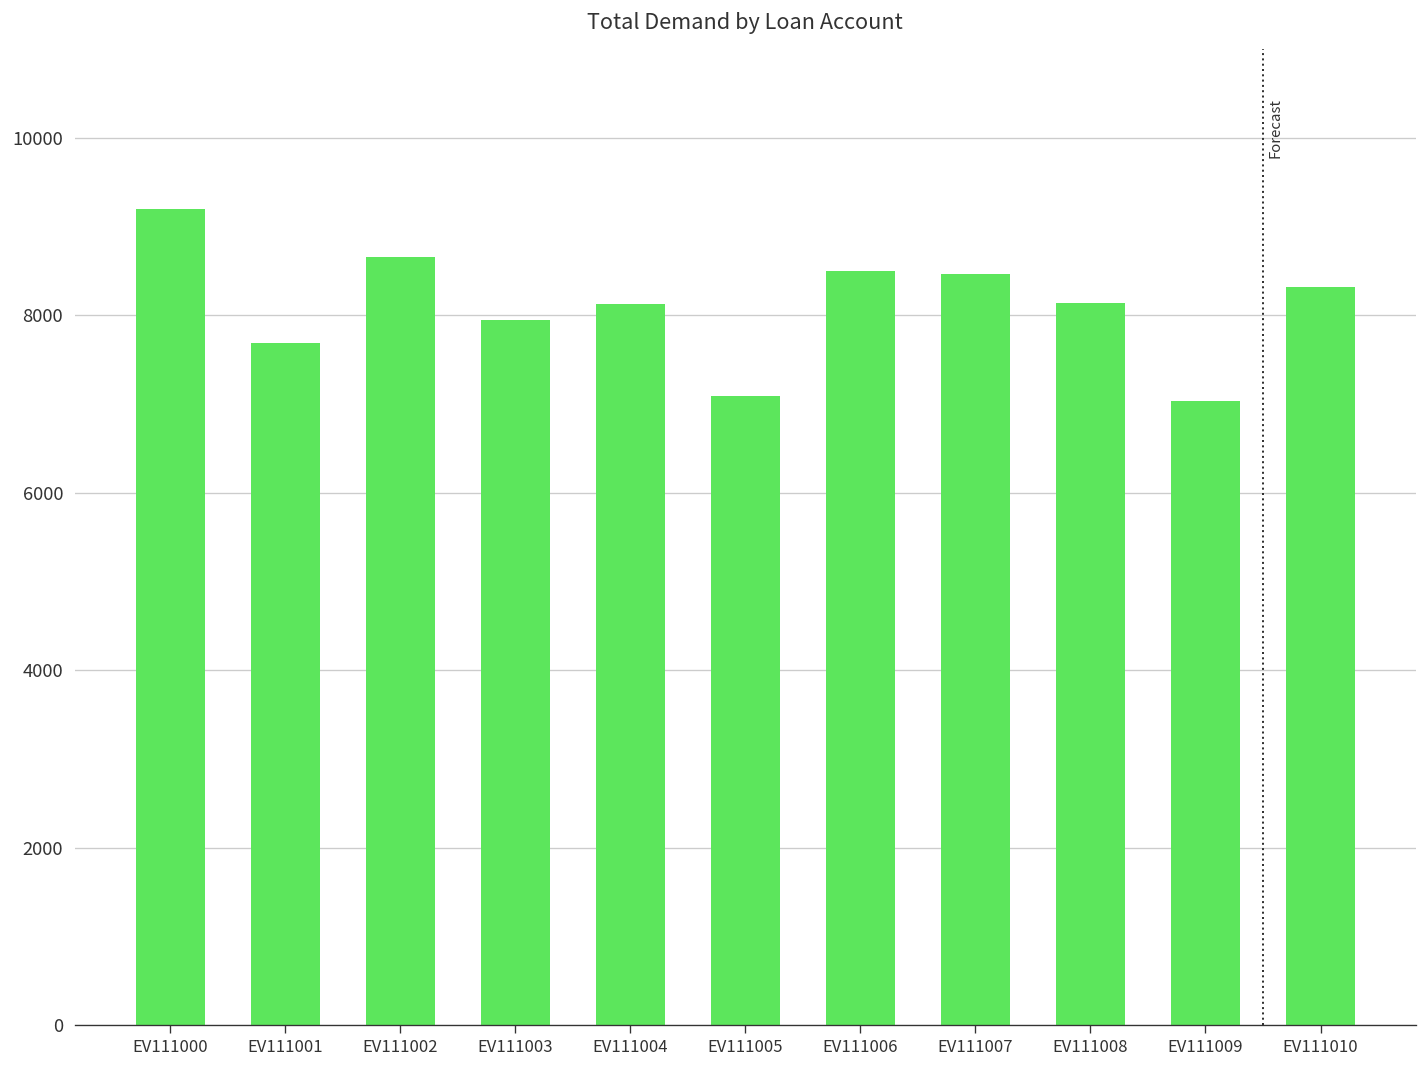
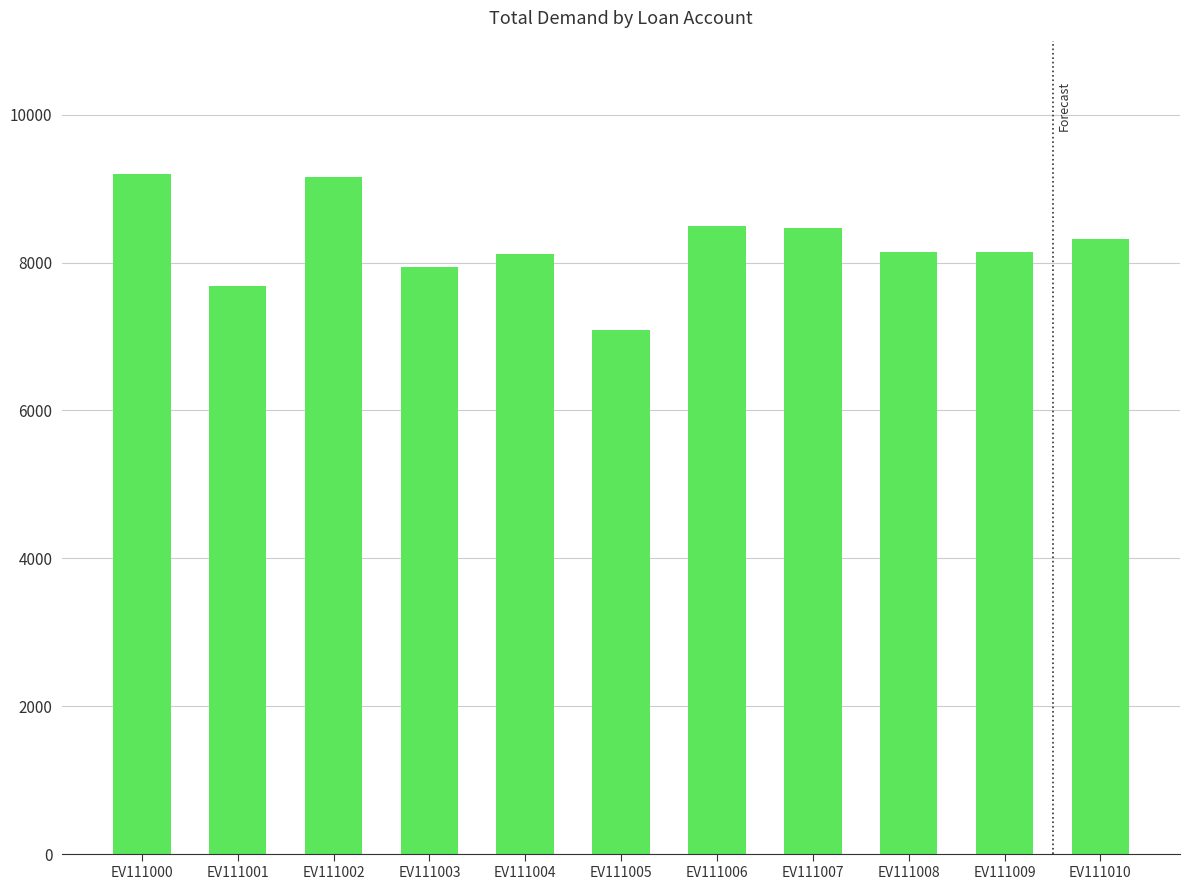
  {
    "EV111000": 9200,
    "EV111001": 7700,
-   "EV111002": 8700,
+   "EV111002": 9200,
    "EV111003": 7900,
    "EV111004": 8100,
    "EV111005": 7100,
    "EV111006": 8500,
    "EV111007": 8500,
    "EV111008": 8100,
-   "EV111009": 7000,
+   "EV111009": 8100,
    "EV111010": 8300
  }
